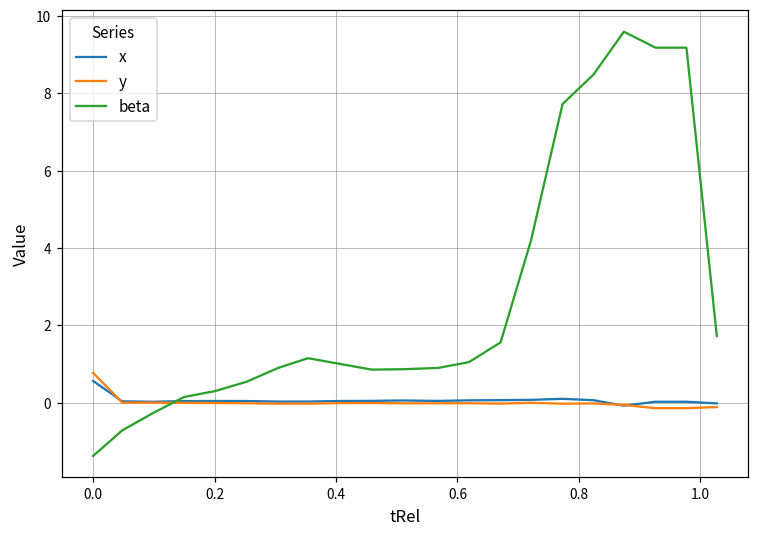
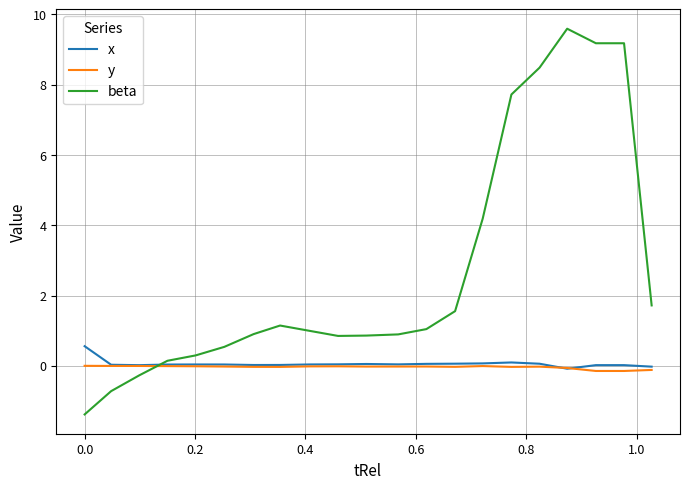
  {
    "x": {
      "0.0": 0.6
    },
    "y": {
-     "0.0": 0.8
+     "0.0": 0.0
    },
    "beta": {
      "0.0": -1.4
    }
  }
